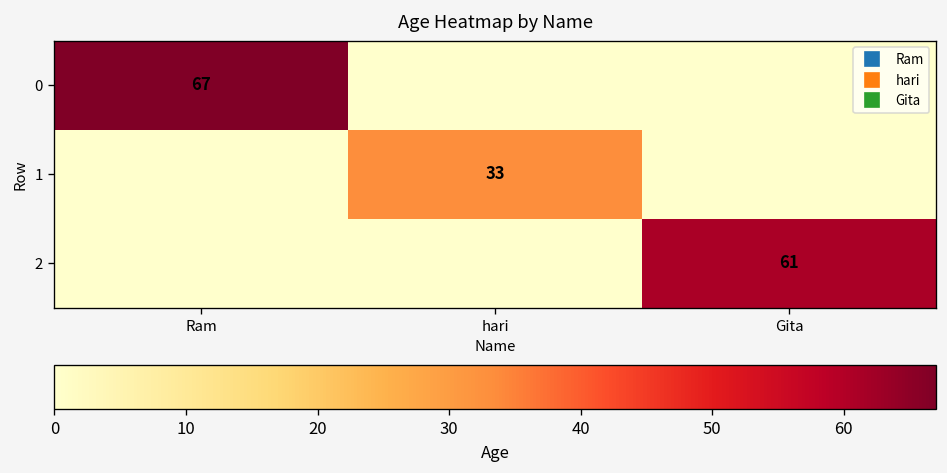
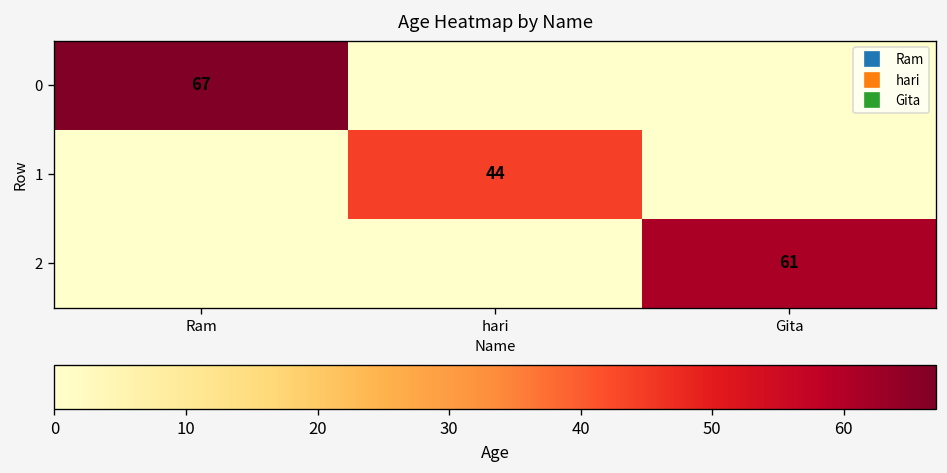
  {
    "0": {
      "Ram": 67
    },
    "1": {
-     "hari": 33
+     "hari": 44
    },
    "2": {
      "Gita": 61
    }
  }
